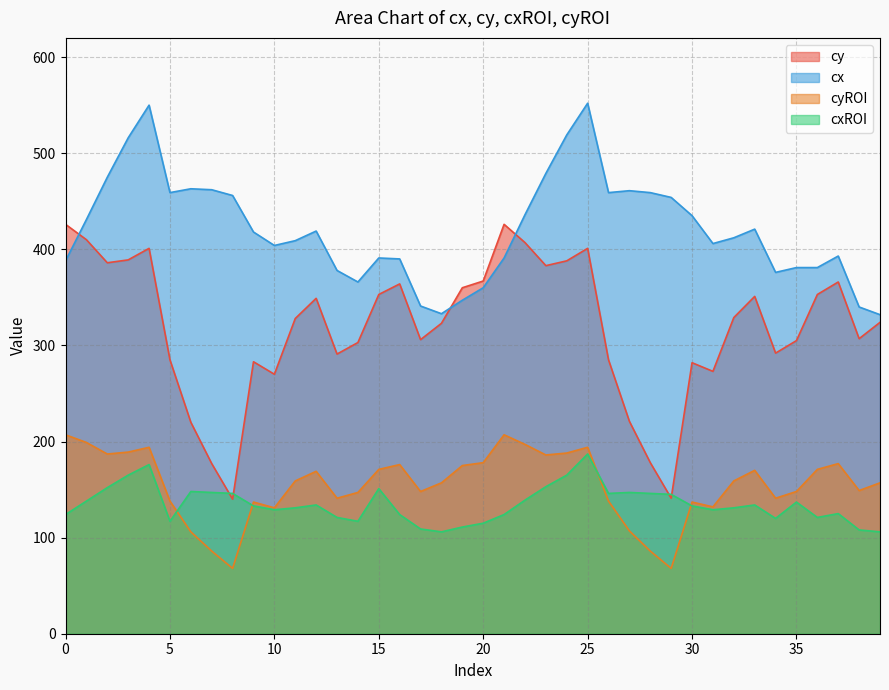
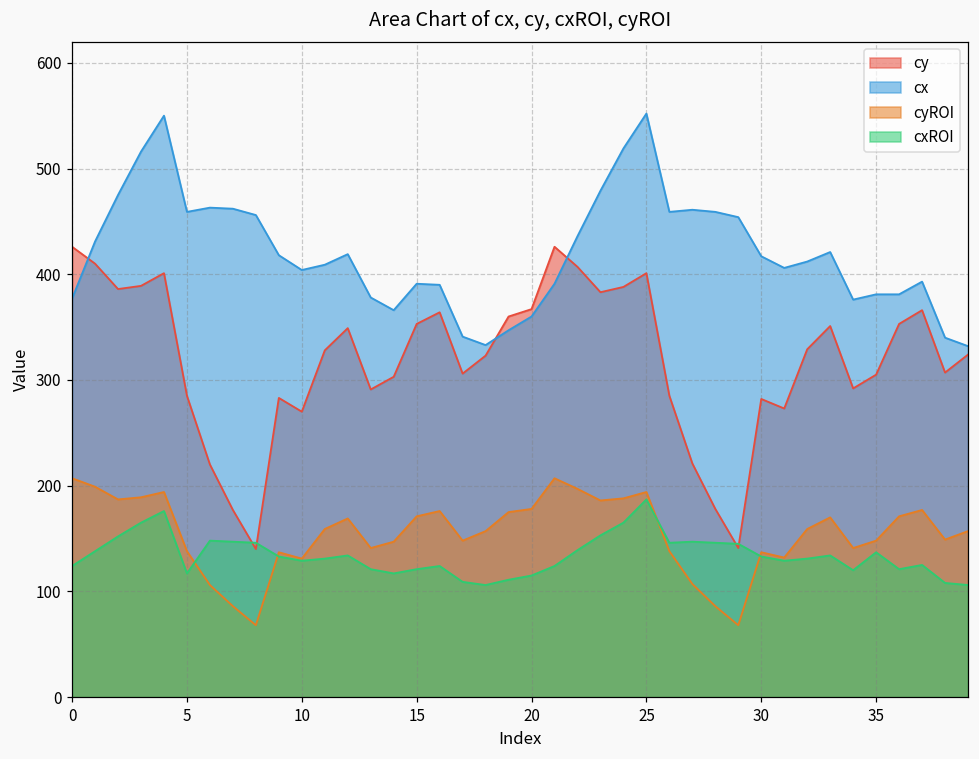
  {
    "cx": {
-     "0": 390,
+     "0": 380,
      "5": 460,
      "10": 400,
      "15": 390,
      "20": 360,
      "25": 550,
-     "30": 440,
+     "30": 420,
      "35": 380
    },
    "cxROI": {
      "0": 120,
      "5": 120,
-     "15": 150,
+     "15": 120,
      "20": 120,
      "25": 190,
      "30": 130,
      "35": 140
    }
  }
